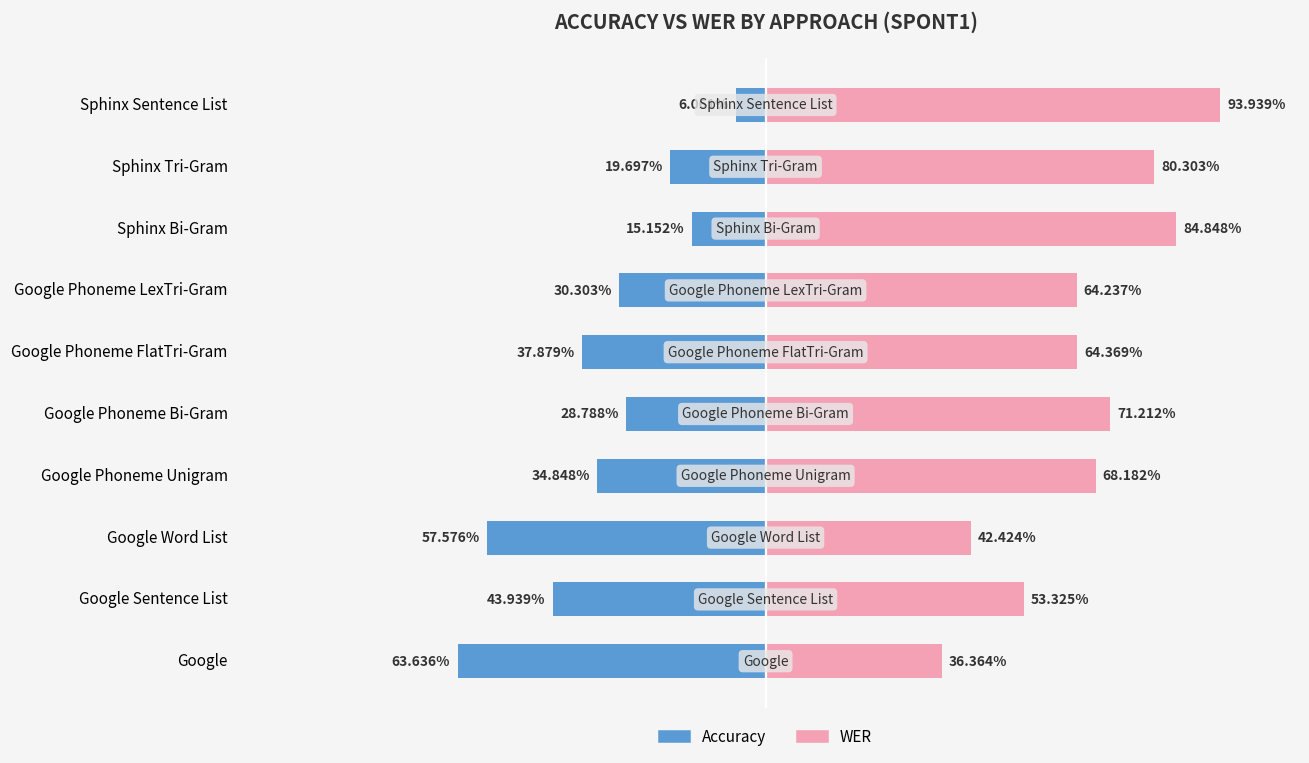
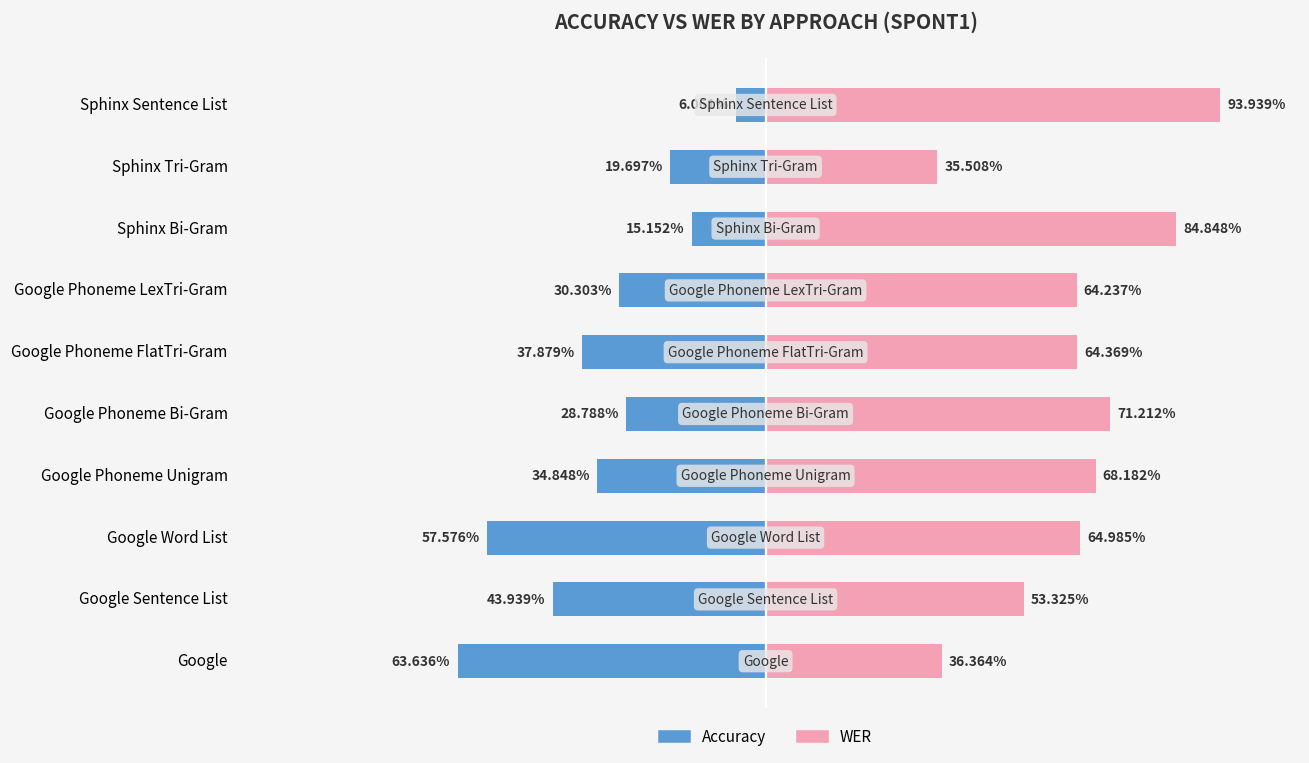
  {
    "WER": {
      "Sphinx Sentence List": "93.939%",
-     "Sphinx Tri-Gram": "80.303%",
+     "Sphinx Tri-Gram": "35.508%",
      "Sphinx Bi-Gram": "84.848%",
      "Google Phoneme LexTri-Gram": "64.237%",
      "Google Phoneme FlatTri-Gram": "64.369%",
      "Google Phoneme Bi-Gram": "71.212%",
      "Google Phoneme Unigram": "68.182%",
-     "Google Word List": "42.424%",
+     "Google Word List": "64.985%",
      "Google Sentence List": "53.325%",
      "Google": "36.364%"
    }
  }
